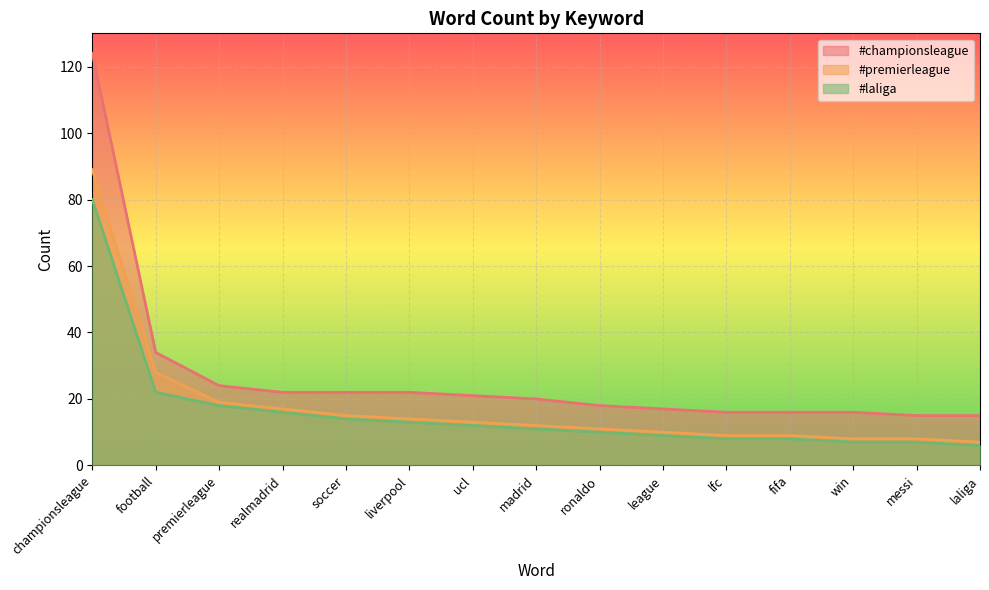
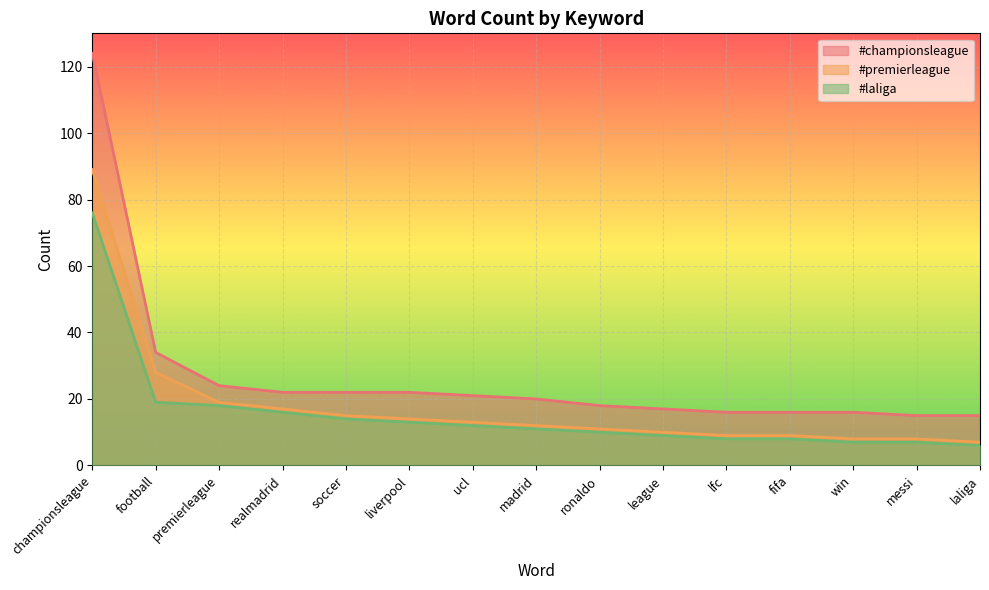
  {
    "#laliga": {
-     "championsleague": 80,
-     "football": 22,
+     "championsleague": 76,
+     "football": 19,
      "premierleague": 18,
      "realmadrid": 16,
      "soccer": 14,
      "liverpool": 13,
      "ucl": 12,
      "madrid": 11,
      "ronaldo": 10,
      "league": 9,
      "lfc": 8,
      "fifa": 8,
      "win": 7,
      "messi": 7,
      "laliga": 6
    }
  }
